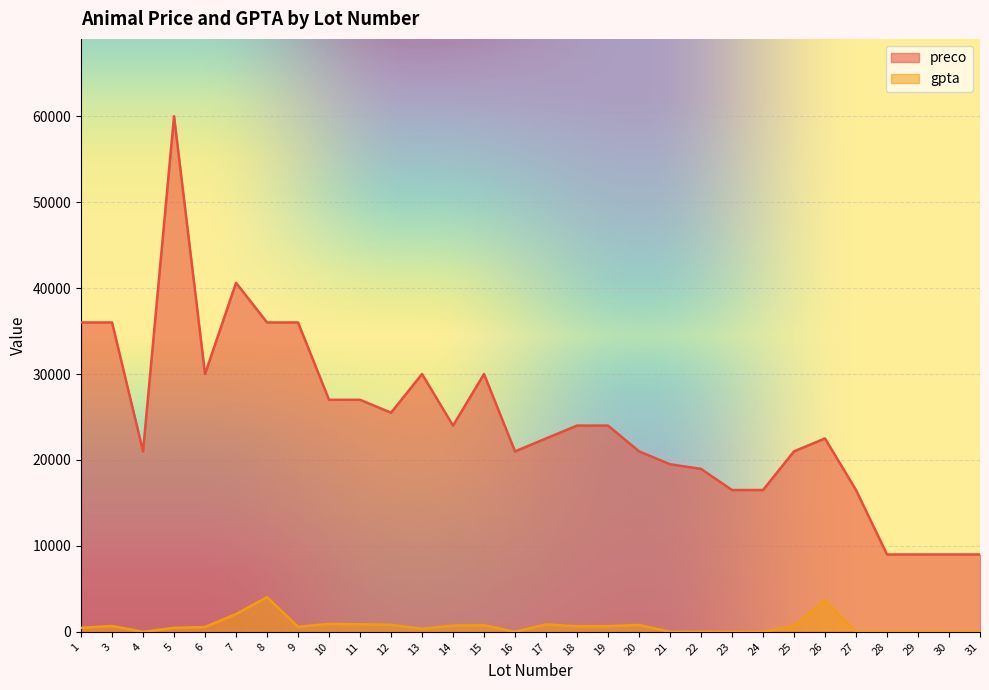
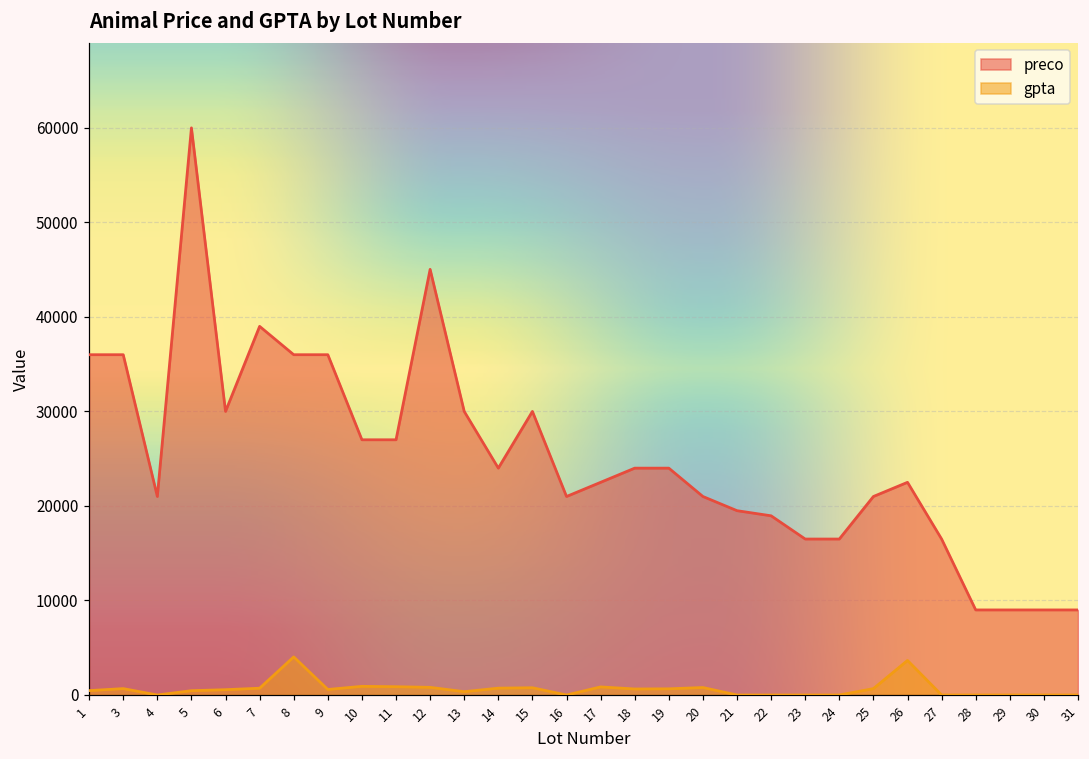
  {
    "preco": {
      "1": 36000,
      "3": 36000,
      "4": 21000,
      "5": 60000,
      "6": 30000,
-     "7": 41000,
+     "7": 39000,
      "8": 36000,
      "9": 36000,
      "10": 27000,
      "11": 27000,
-     "12": 26000,
+     "12": 45000,
      "13": 30000,
      "14": 24000,
      "15": 30000,
      "16": 21000,
      "17": 23000,
      "18": 24000,
      "19": 24000,
      "20": 21000,
      "21": 20000,
      "22": 19000,
      "23": 17000,
      "24": 17000,
      "25": 21000,
      "26": 23000,
      "27": 17000,
      "28": 9000,
      "29": 9000,
      "30": 9000,
      "31": 9000
    },
    "gpta": {
      "1": 0,
      "3": 1000,
      "4": 0,
      "5": 0,
      "6": 1000,
-     "7": 2000,
+     "7": 1000,
      "8": 4000,
      "9": 1000,
      "10": 1000,
      "11": 1000,
      "12": 1000,
      "13": 0,
      "14": 1000,
      "15": 1000,
      "16": 0,
      "17": 1000,
      "18": 1000,
      "19": 1000,
      "20": 1000,
      "21": 0,
      "22": 0,
      "23": 0,
      "24": 0,
      "25": 1000,
      "26": 4000,
      "27": 0,
      "28": 0,
      "29": 0,
      "30": 0,
      "31": 0
    }
  }
